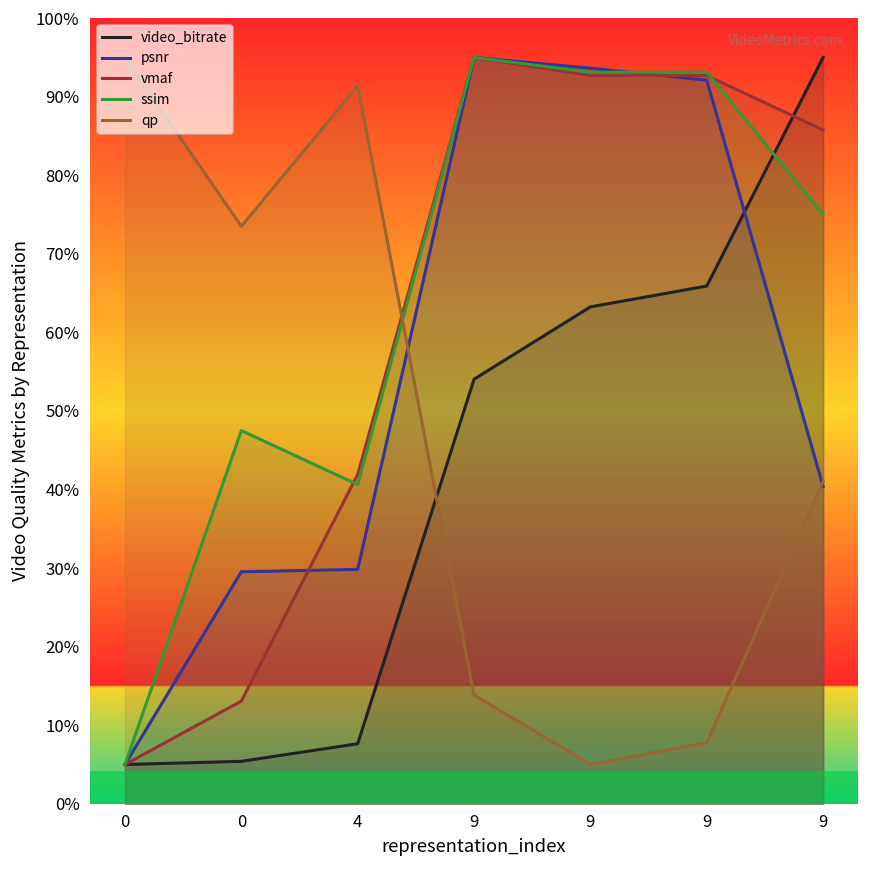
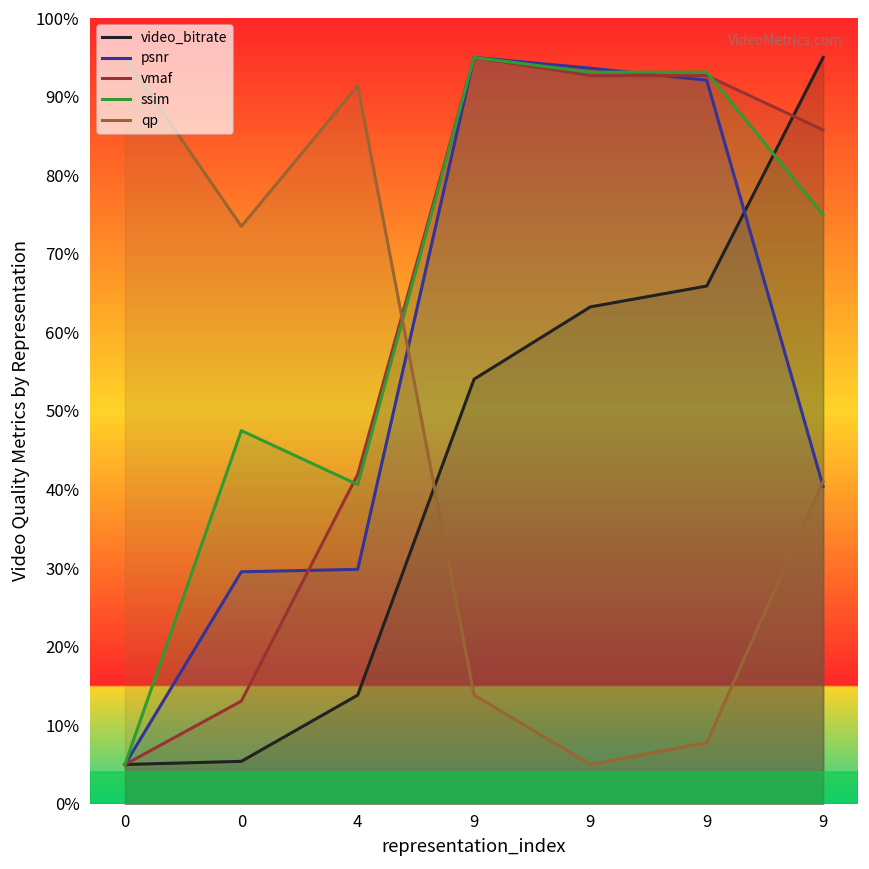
  {
    "video_bitrate": {
-     "4": "8%"
+     "4": "14%"
    },
    "psnr": {
      "4": "30%"
    },
    "ssim": {
      "4": "41%"
    }
  }
